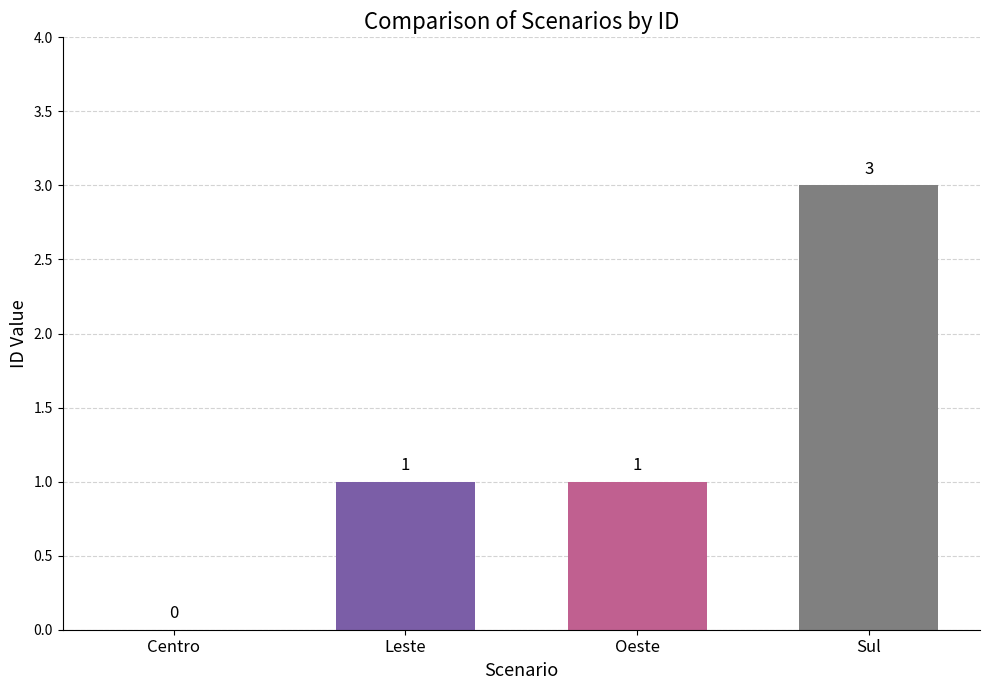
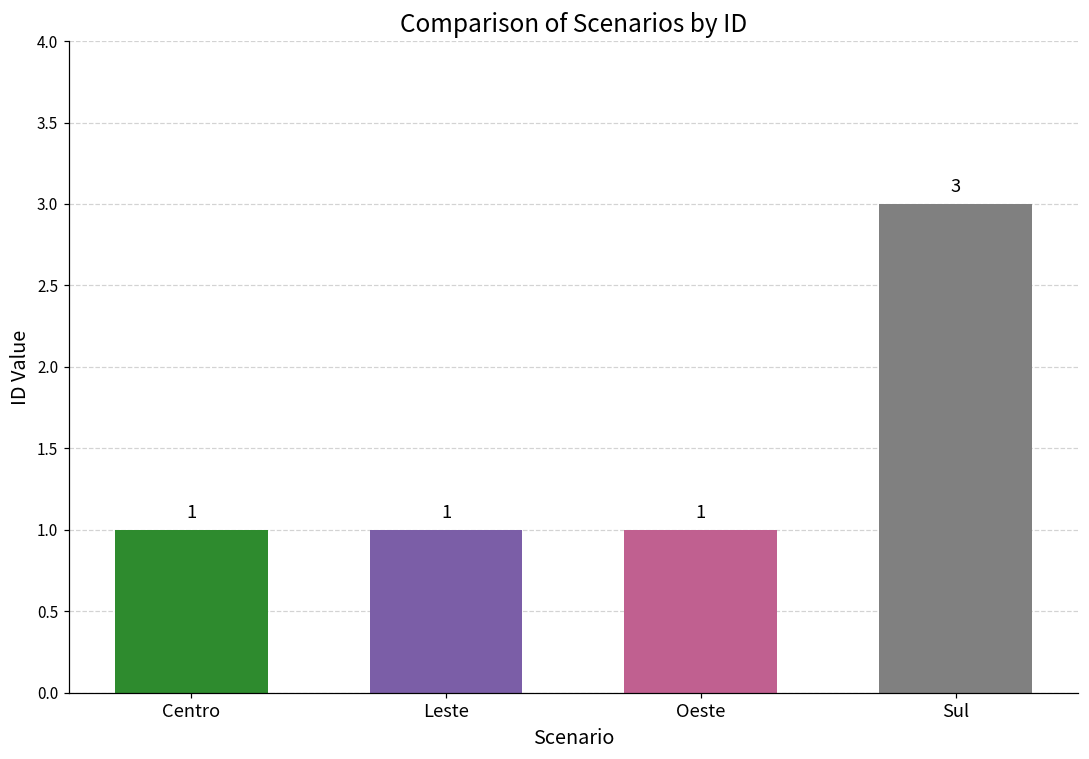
  {
-   "Centro": 0,
+   "Centro": 1,
    "Leste": 1,
    "Oeste": 1,
    "Sul": 3
  }
